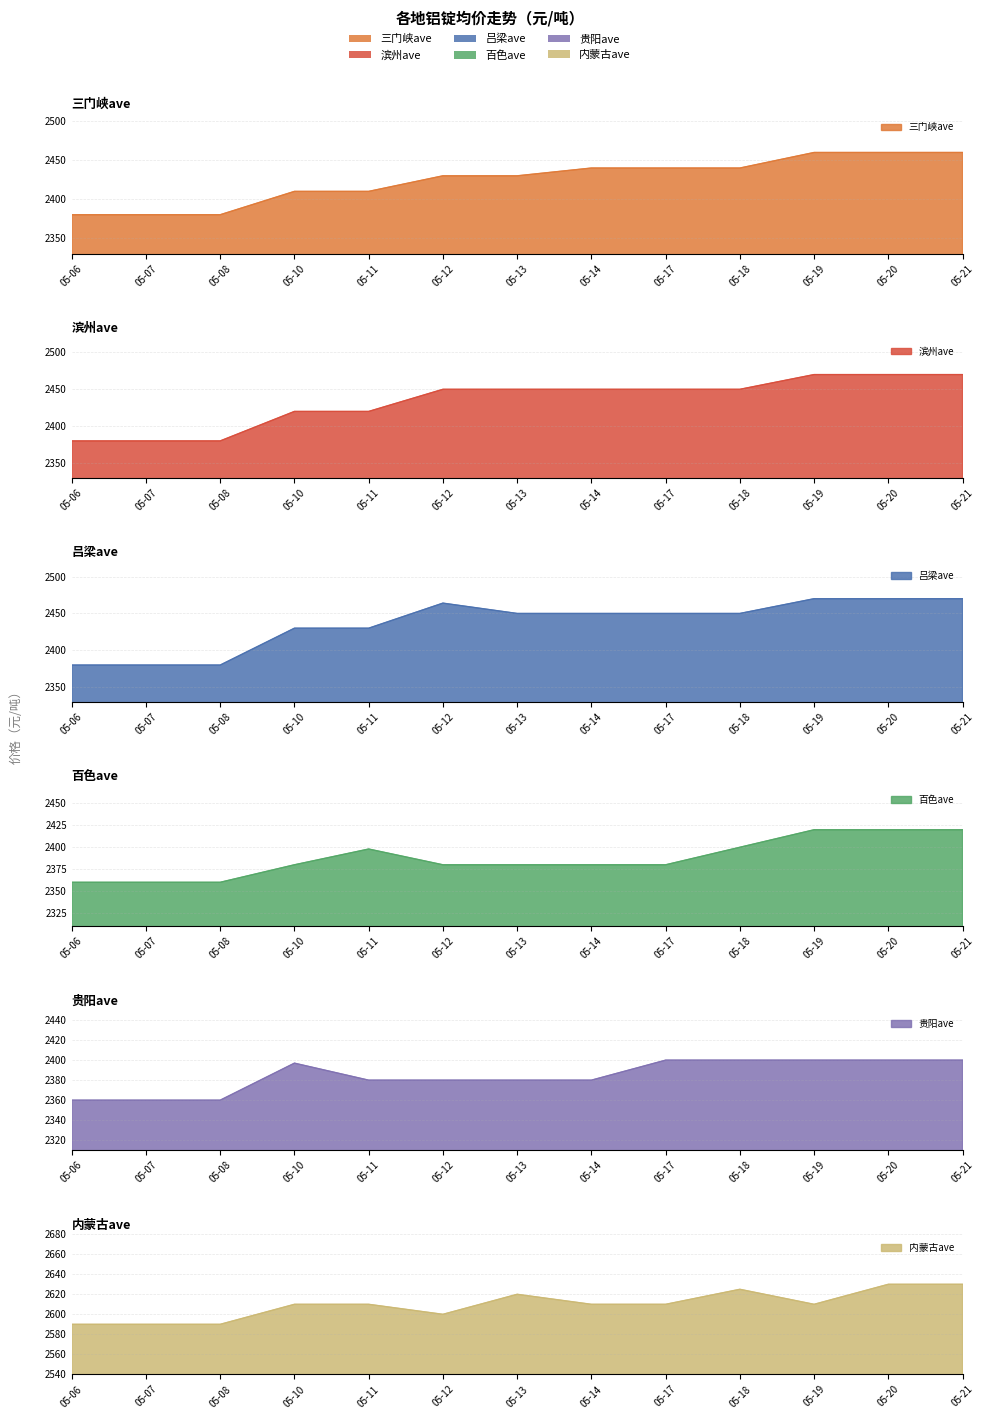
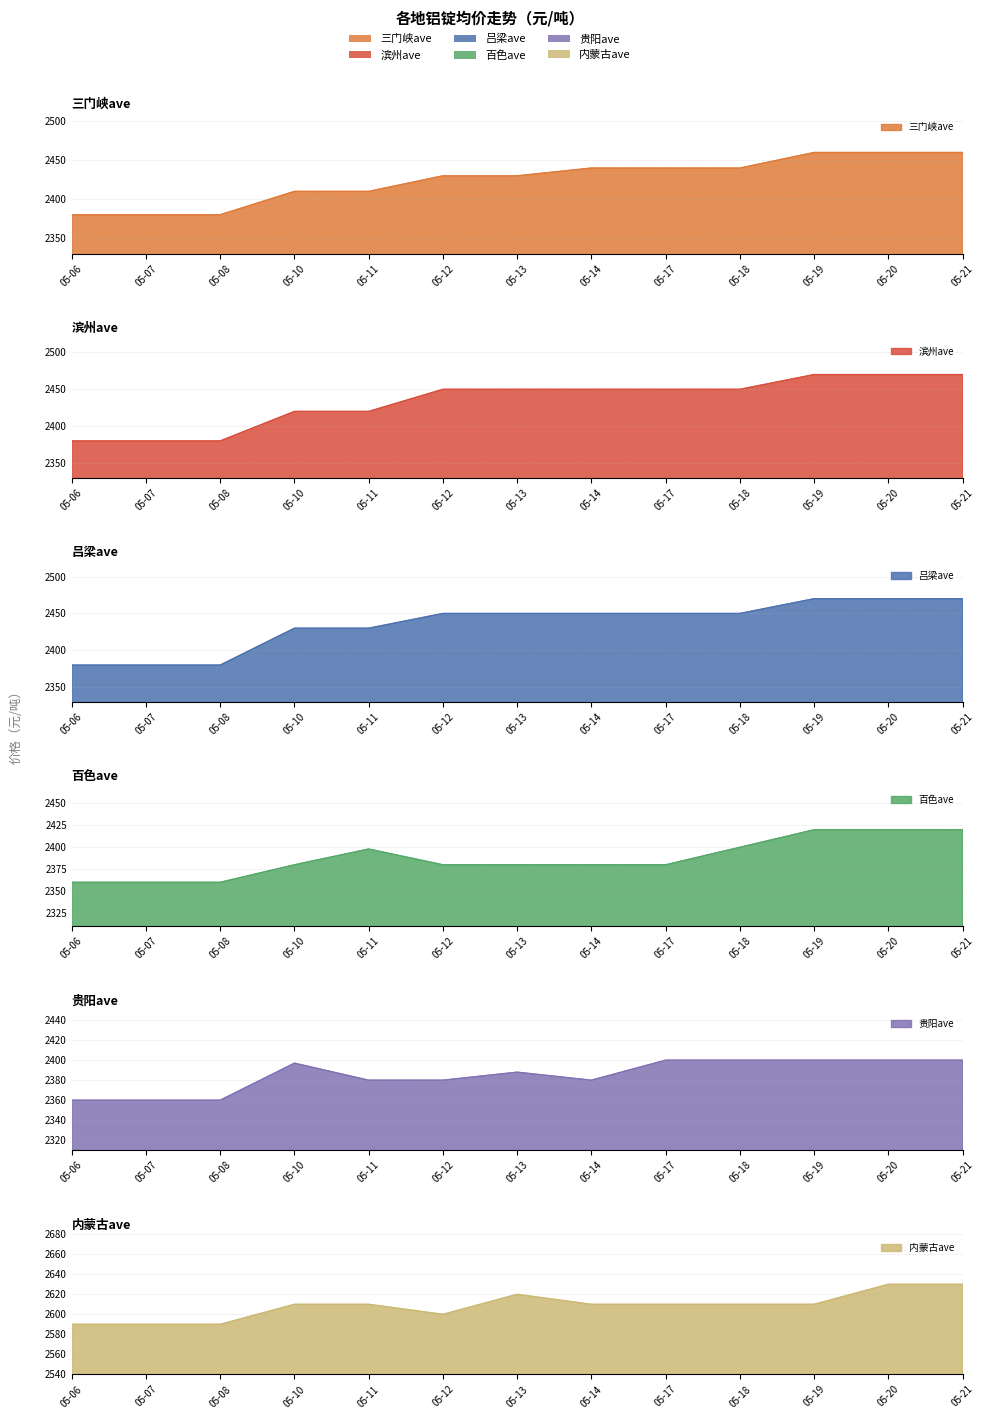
  {
    "三门峡ave": {
      "05-06": 2380,
      "05-07": 2380,
      "05-08": 2380,
      "05-10": 2410,
      "05-11": 2410,
      "05-12": 2430,
      "05-13": 2430,
      "05-14": 2440,
      "05-17": 2440,
      "05-18": 2440,
      "05-19": 2460,
      "05-20": 2460,
      "05-21": 2460
    },
    "滨州ave": {
      "05-06": 2380,
      "05-07": 2380,
      "05-08": 2380,
      "05-10": 2420,
      "05-11": 2420,
      "05-12": 2450,
      "05-13": 2450,
      "05-14": 2450,
      "05-17": 2450,
      "05-18": 2450,
      "05-19": 2470,
      "05-20": 2470,
      "05-21": 2470
    },
    "吕梁ave": {
      "05-06": 2380,
      "05-07": 2380,
      "05-08": 2380,
      "05-10": 2430,
      "05-11": 2430,
-     "05-12": 2460,
+     "05-12": 2450,
      "05-13": 2450,
      "05-14": 2450,
      "05-17": 2450,
      "05-18": 2450,
      "05-19": 2470,
      "05-20": 2470,
      "05-21": 2470
    },
    "百色ave": {
      "05-06": 2360,
      "05-07": 2360,
      "05-08": 2360,
      "05-10": 2380,
      "05-11": 2400,
      "05-12": 2380,
      "05-13": 2380,
      "05-14": 2380,
      "05-17": 2380,
      "05-18": 2400,
      "05-19": 2420,
      "05-20": 2420,
      "05-21": 2420
    },
    "贵阳ave": {
      "05-06": 2360,
      "05-07": 2360,
      "05-08": 2360,
      "05-10": 2397,
      "05-11": 2380,
      "05-12": 2380,
-     "05-13": 2380,
+     "05-13": 2388,
      "05-14": 2380,
      "05-17": 2400,
      "05-18": 2400,
      "05-19": 2400,
      "05-20": 2400,
      "05-21": 2400
    },
    "内蒙古ave": {
      "05-06": 2590,
      "05-07": 2590,
      "05-08": 2590,
      "05-10": 2610,
      "05-11": 2610,
      "05-12": 2600,
      "05-13": 2620,
      "05-14": 2610,
      "05-17": 2610,
-     "05-18": 2625,
+     "05-18": 2610,
      "05-19": 2610,
      "05-20": 2630,
      "05-21": 2630
    }
  }
